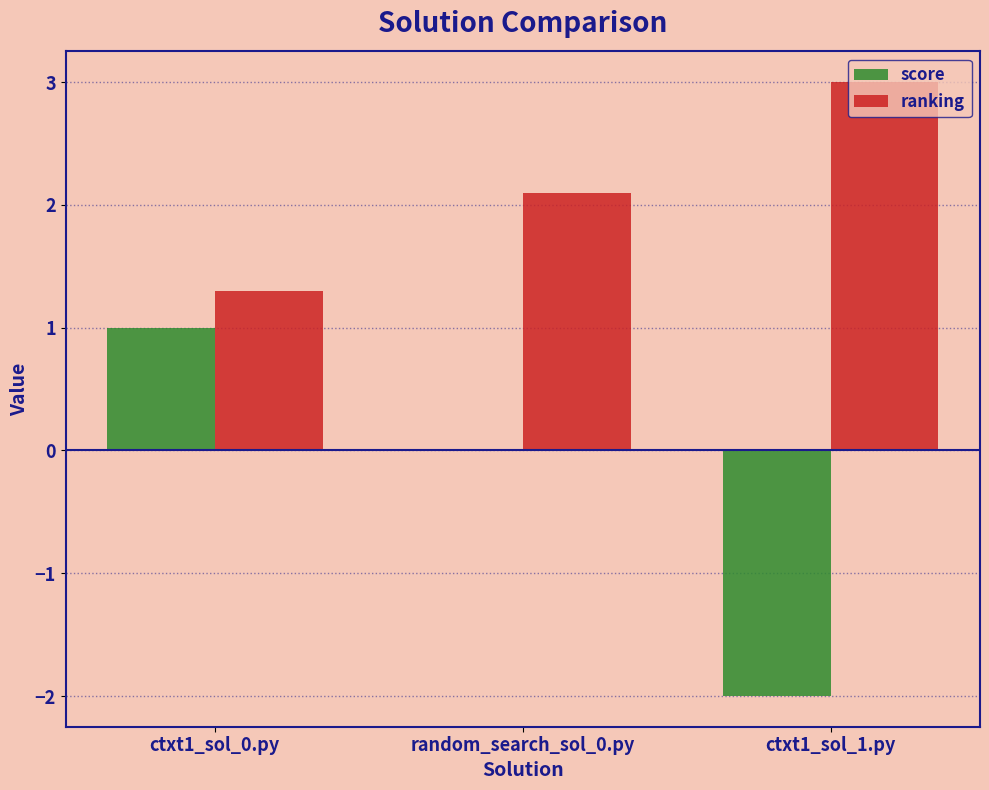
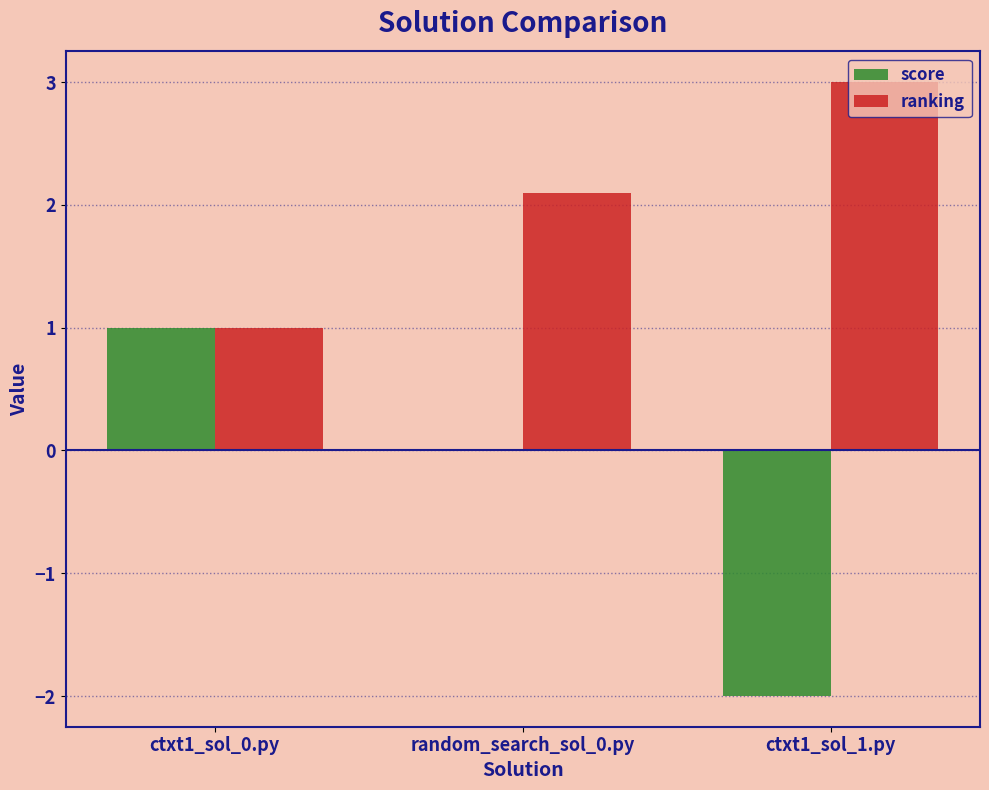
  {
    "score": {
      "ctxt1_sol_0.py": 1.0,
      "random_search_sol_0.py": 0.0,
      "ctxt1_sol_1.py": -2.0
    },
    "ranking": {
-     "ctxt1_sol_0.py": 1.3,
+     "ctxt1_sol_0.py": 1.0,
      "random_search_sol_0.py": 2.1
    }
  }
